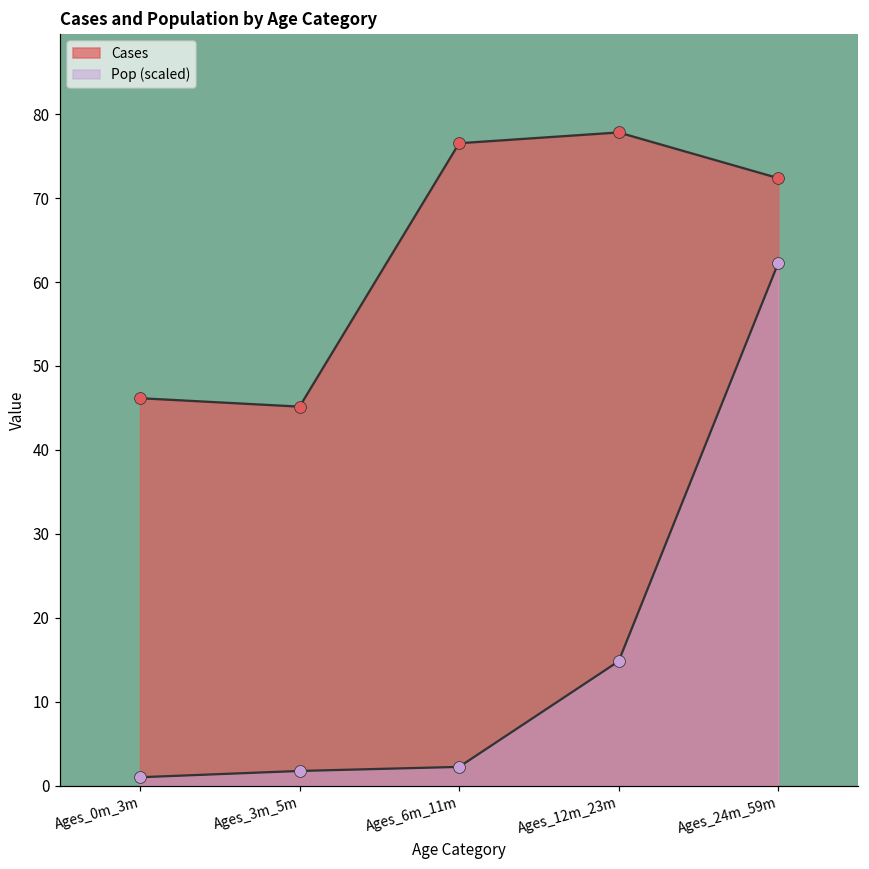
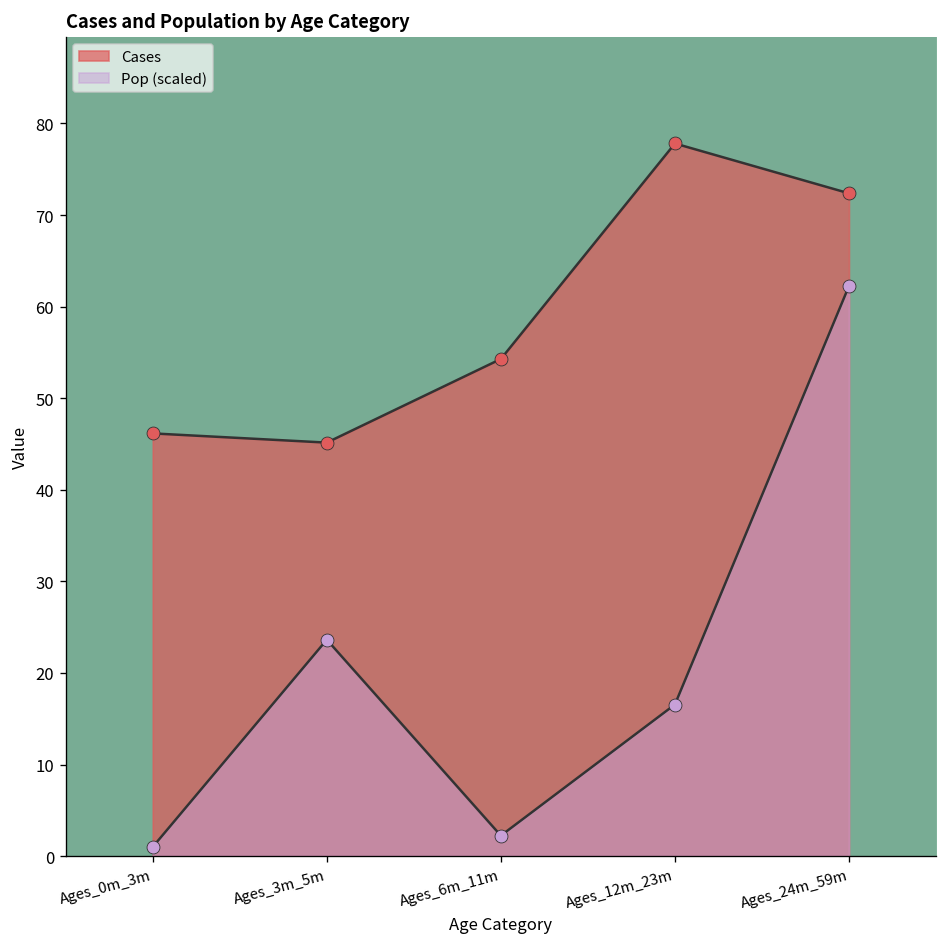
  {
    "Cases": {
      "Ages_0m_3m": 46,
      "Ages_3m_5m": 45,
-     "Ages_6m_11m": 77,
+     "Ages_6m_11m": 54,
      "Ages_12m_23m": 78,
      "Ages_24m_59m": 72
    },
    "Pop (scaled)": {
      "Ages_0m_3m": 1,
-     "Ages_3m_5m": 2,
+     "Ages_3m_5m": 24,
      "Ages_6m_11m": 2,
-     "Ages_12m_23m": 15,
+     "Ages_12m_23m": 17,
      "Ages_24m_59m": 62
    }
  }
